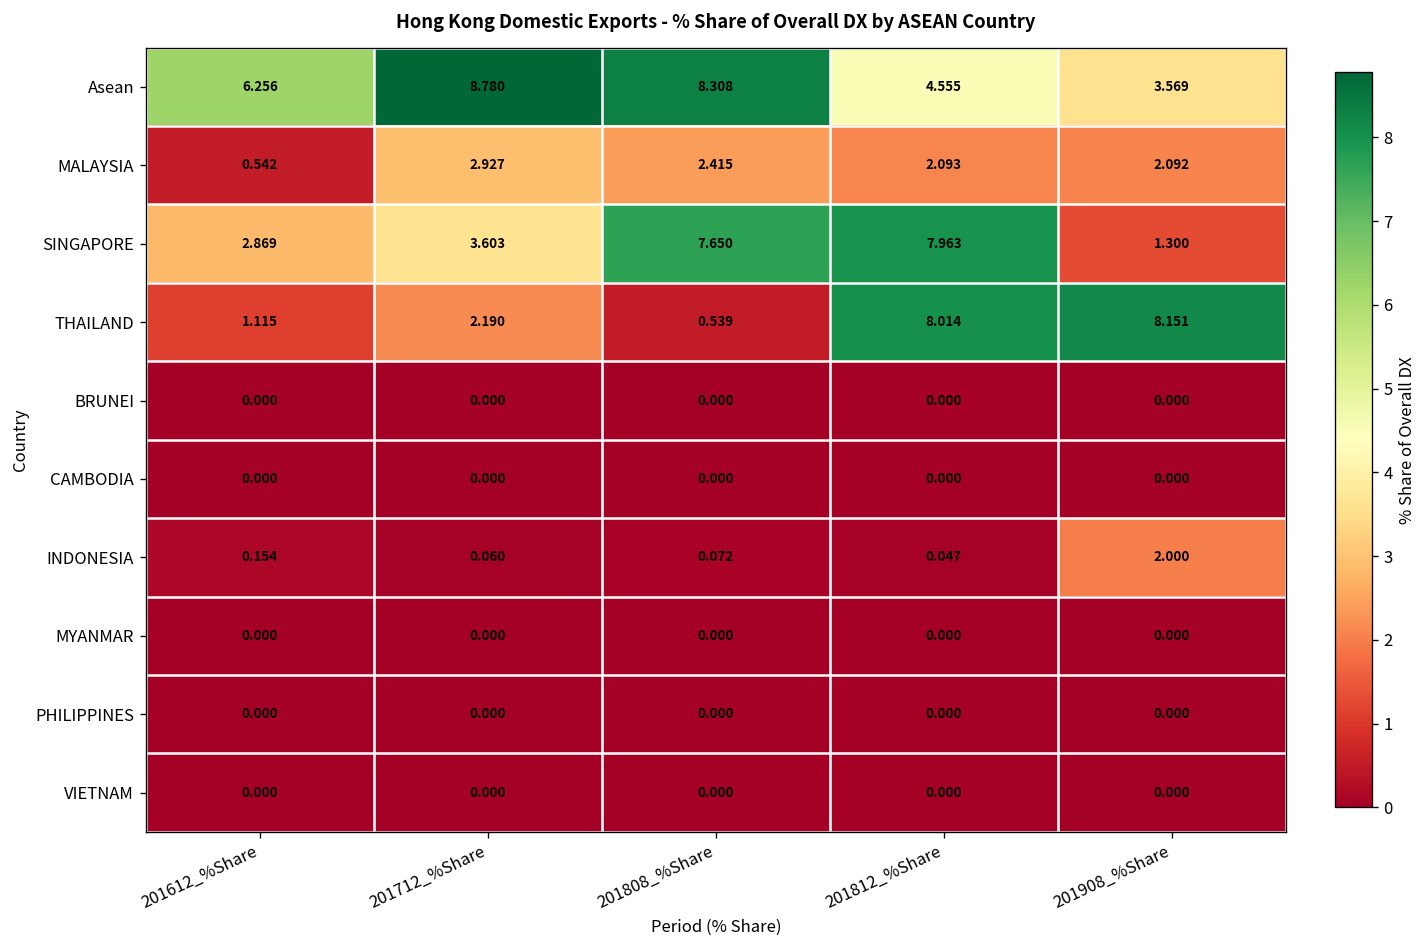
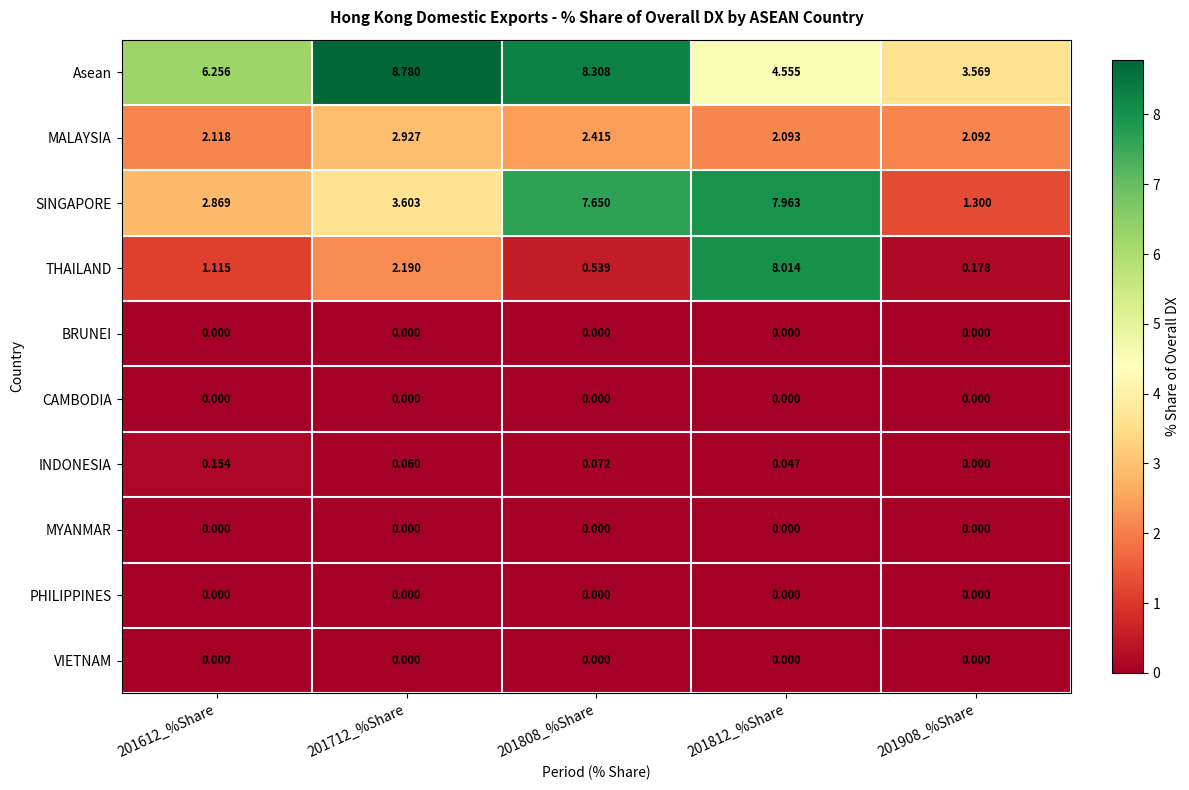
  {
    "Asean": {
      "201612_%Share": 6.256,
      "201712_%Share": 8.780,
      "201808_%Share": 8.308,
      "201812_%Share": 4.555,
      "201908_%Share": 3.569
    },
    "MALAYSIA": {
-     "201612_%Share": 0.542,
+     "201612_%Share": 2.118,
      "201712_%Share": 2.927,
      "201808_%Share": 2.415,
      "201812_%Share": 2.093,
      "201908_%Share": 2.092
    },
    "SINGAPORE": {
      "201612_%Share": 2.869,
      "201712_%Share": 3.603,
      "201808_%Share": 7.650,
      "201812_%Share": 7.963,
      "201908_%Share": 1.300
    },
    "THAILAND": {
      "201612_%Share": 1.115,
      "201712_%Share": 2.190,
      "201808_%Share": 0.539,
      "201812_%Share": 8.014,
-     "201908_%Share": 8.151
+     "201908_%Share": 0.178
    },
    "BRUNEI": {
      "201612_%Share": 0.000,
      "201712_%Share": 0.000,
      "201808_%Share": 0.000,
      "201812_%Share": 0.000,
      "201908_%Share": 0.000
    },
    "CAMBODIA": {
      "201612_%Share": 0.000,
      "201712_%Share": 0.000,
      "201808_%Share": 0.000,
      "201812_%Share": 0.000,
      "201908_%Share": 0.000
    },
    "INDONESIA": {
      "201612_%Share": 0.154,
      "201712_%Share": 0.060,
      "201808_%Share": 0.072,
      "201812_%Share": 0.047,
-     "201908_%Share": 2.000
+     "201908_%Share": 0.000
    },
    "MYANMAR": {
      "201612_%Share": 0.000,
      "201712_%Share": 0.000,
      "201808_%Share": 0.000,
      "201812_%Share": 0.000,
      "201908_%Share": 0.000
    },
    "PHILIPPINES": {
      "201612_%Share": 0.000,
      "201712_%Share": 0.000,
      "201808_%Share": 0.000,
      "201812_%Share": 0.000,
      "201908_%Share": 0.000
    },
    "VIETNAM": {
      "201612_%Share": 0.000,
      "201712_%Share": 0.000,
      "201808_%Share": 0.000,
      "201812_%Share": 0.000,
      "201908_%Share": 0.000
    }
  }
